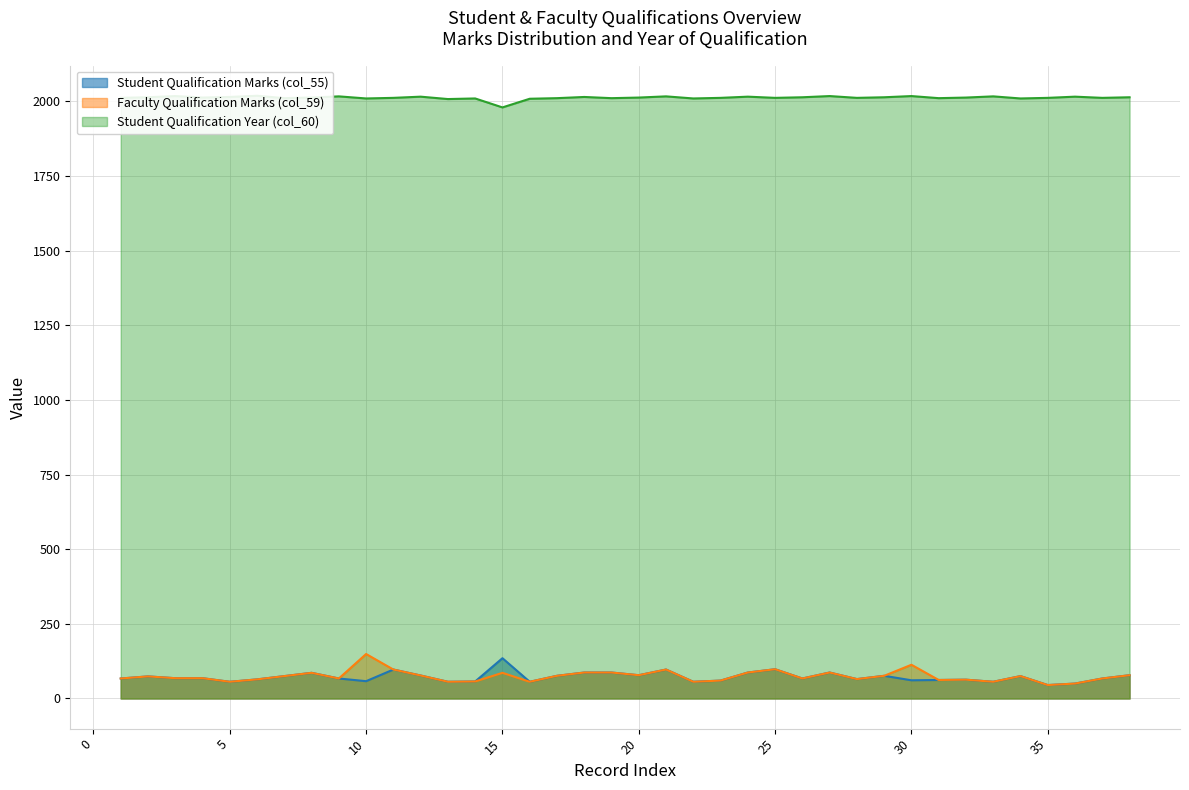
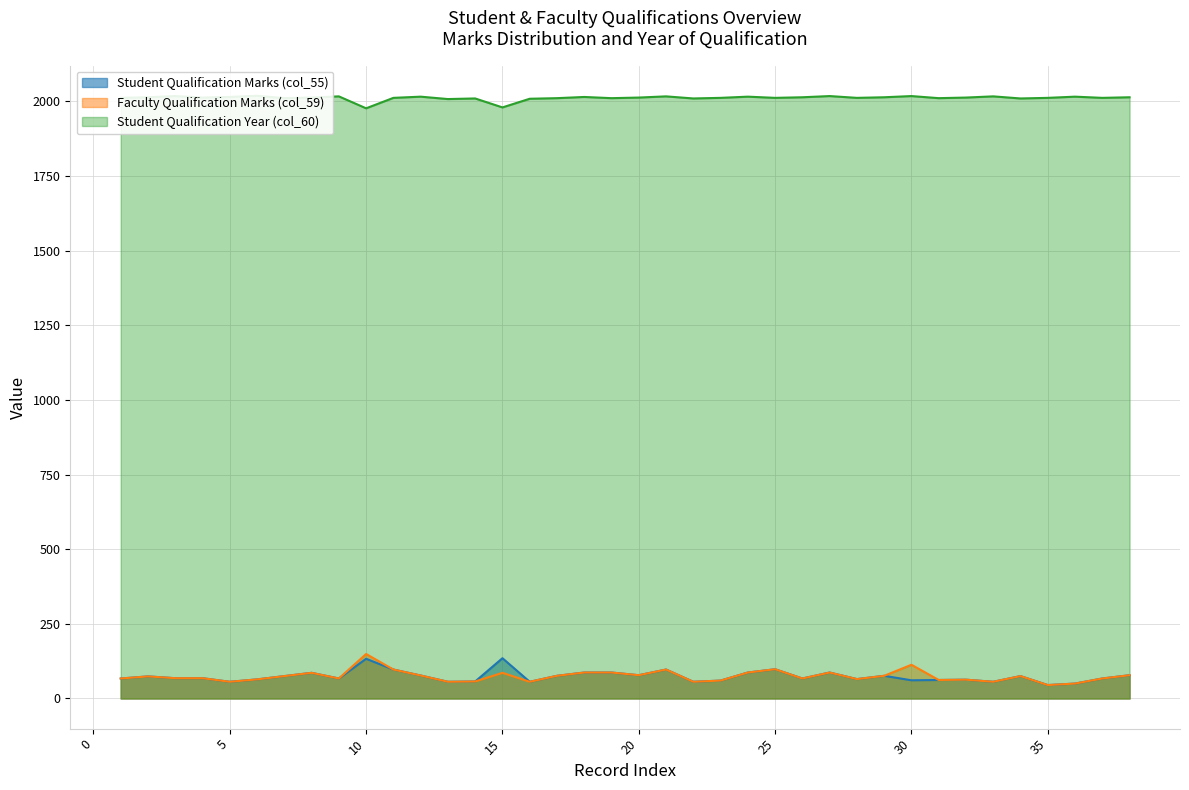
  {
    "Student Qualification Marks (col_55)": {
-     "10": 60,
+     "10": 130,
      "15": 140,
      "30": 60
    },
    "Faculty Qualification Marks (col_59)": {
      "10": 150,
      "15": 90,
      "30": 110
    },
    "Student Qualification Year (col_60)": {
-     "10": 2010,
+     "10": 1980,
      "15": 1980,
      "20": 2010,
      "25": 2010,
      "30": 2020,
      "35": 2010
    }
  }
